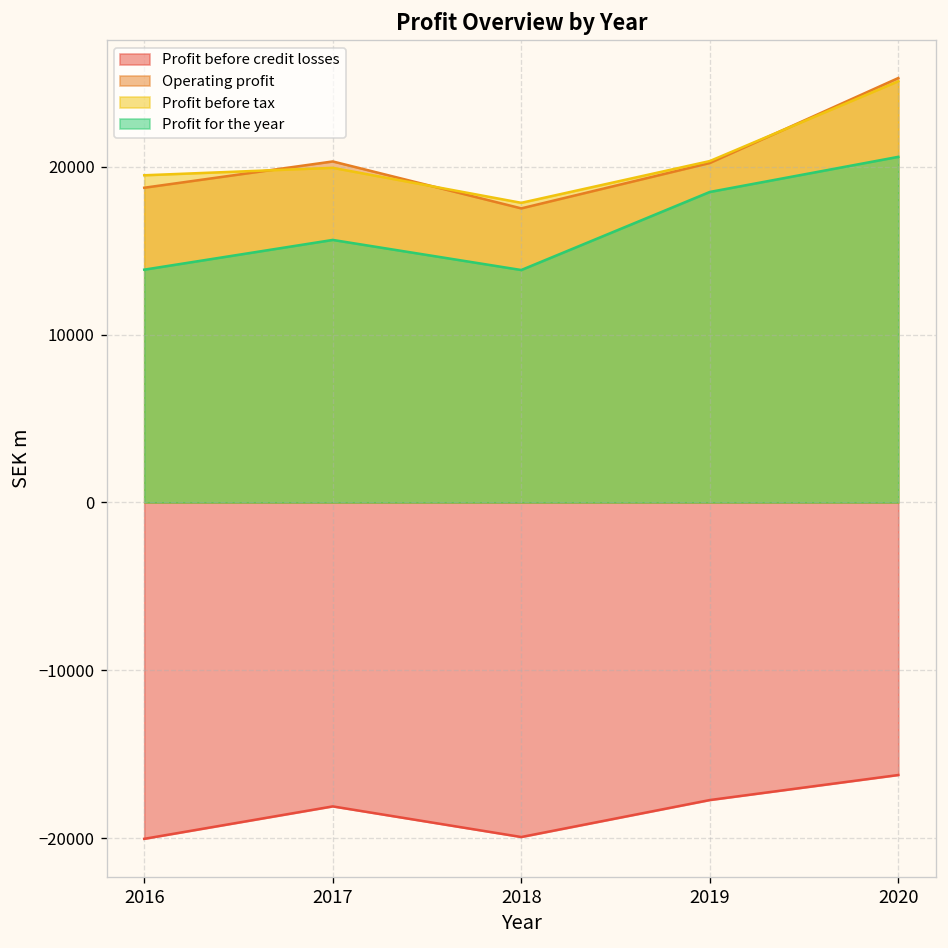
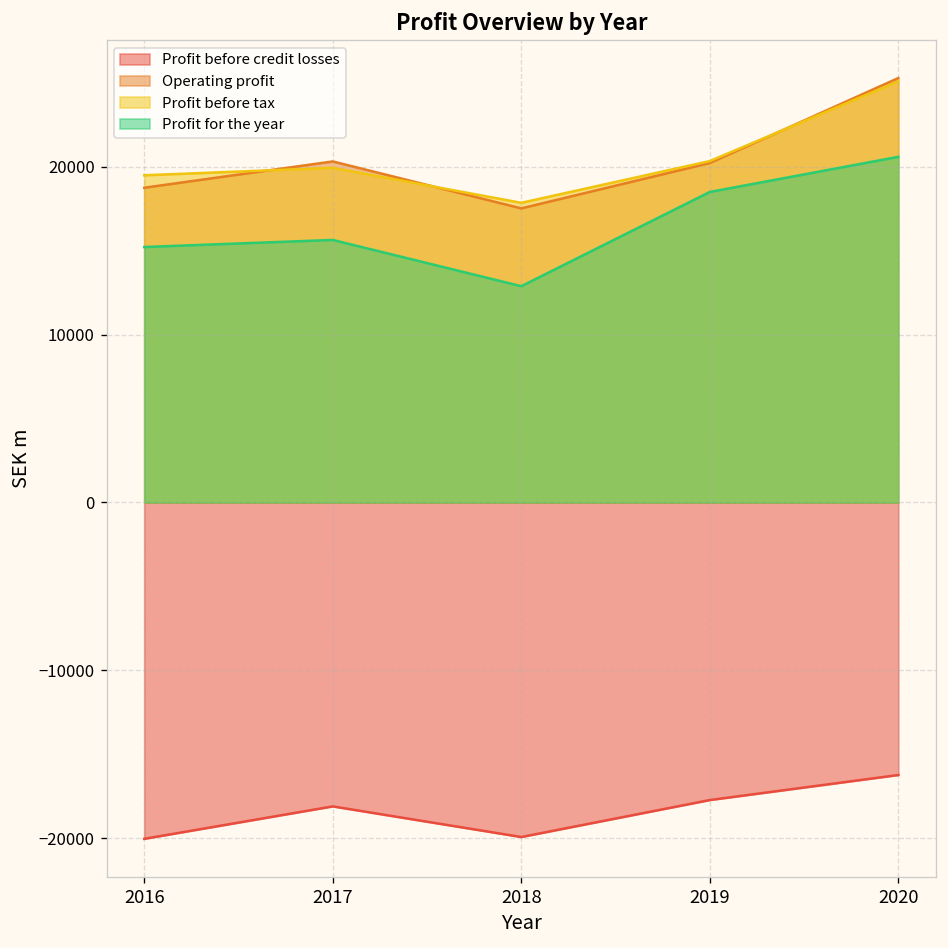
  {
    "Profit for the year": {
-     "2016": 13900,
+     "2016": 15200,
      "2017": 15600,
-     "2018": 13900,
+     "2018": 12900,
      "2019": 18500,
      "2020": 20600
    }
  }
